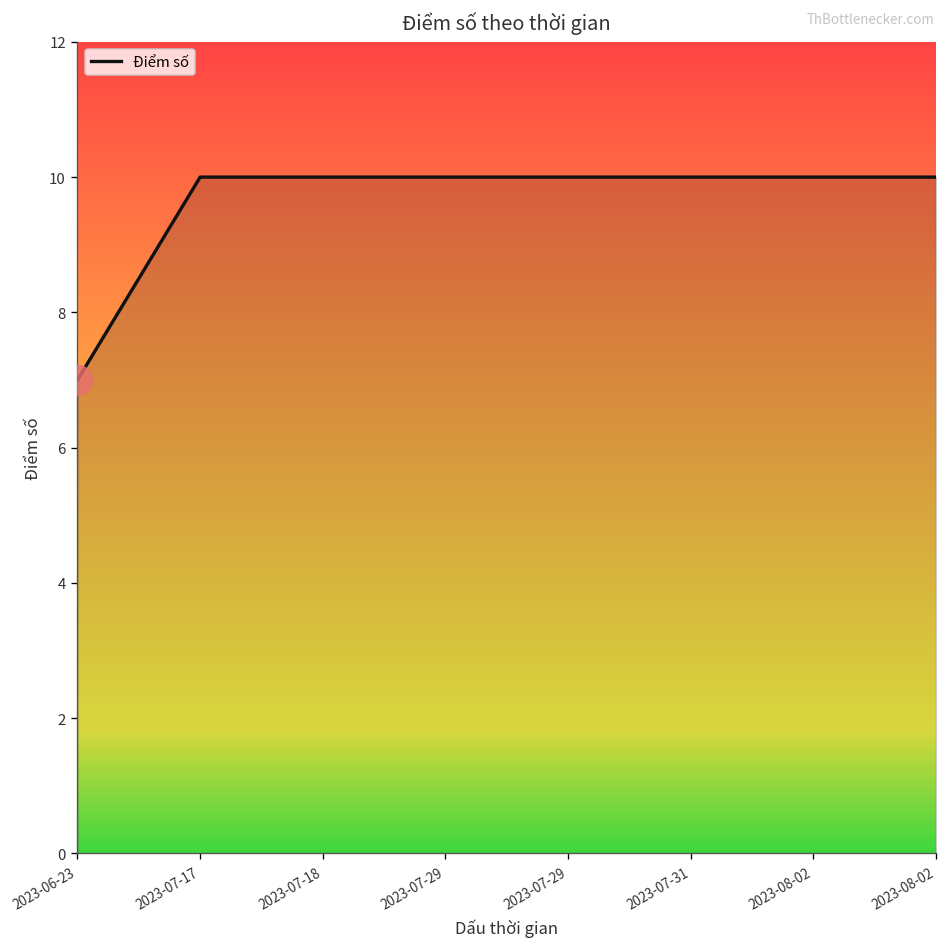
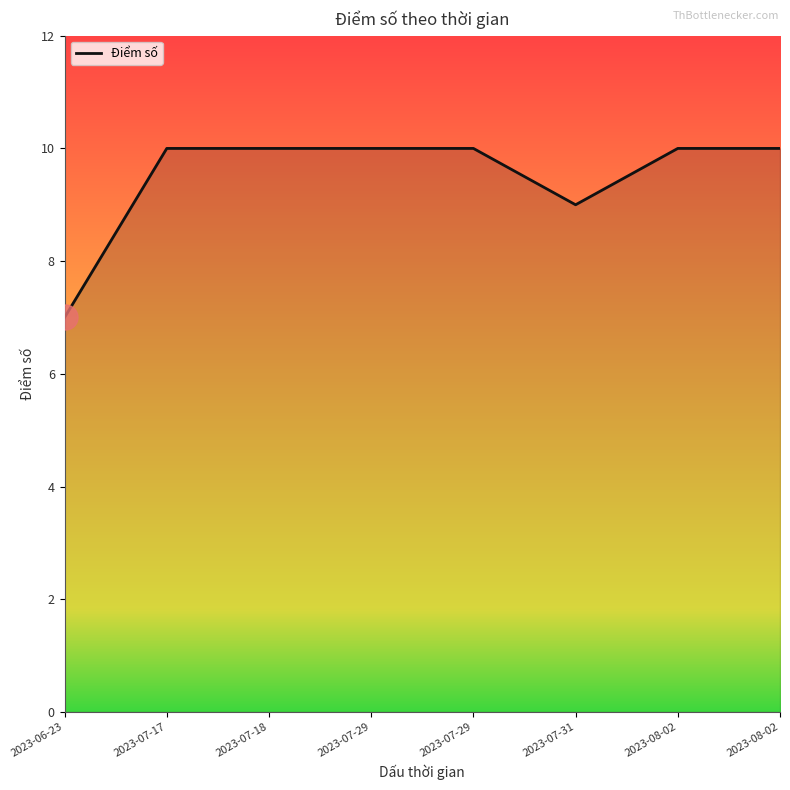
  {
    "Điểm số": {
      "2023-07-17": 10,
      "2023-07-18": 10,
-     "2023-07-31": 10
+     "2023-07-31": 9
    }
  }
